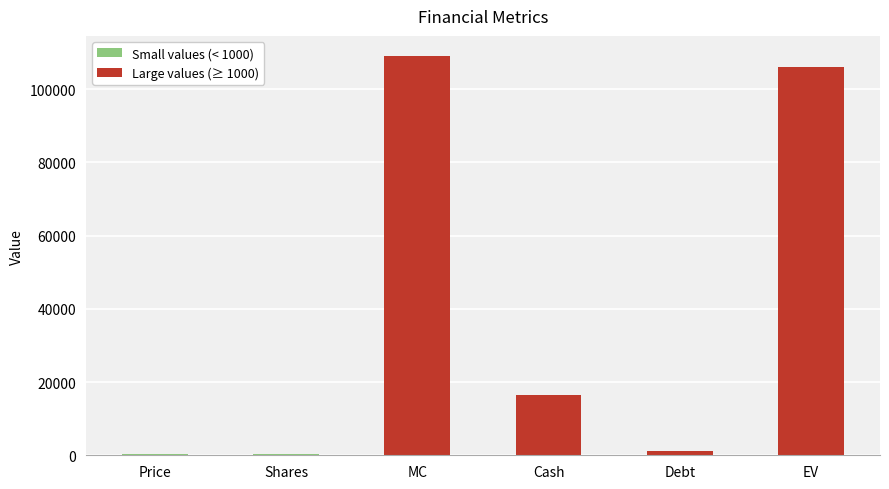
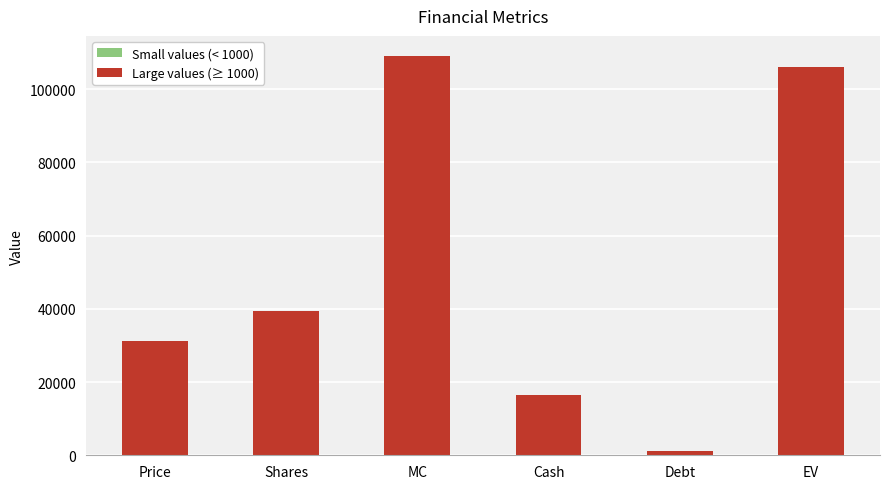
  {
-   "Price": 0,
-   "Shares": 0,
+   "Price": 31000,
+   "Shares": 39000,
    "MC": 109000,
    "Cash": 16000,
    "Debt": 1000,
    "EV": 106000
  }
